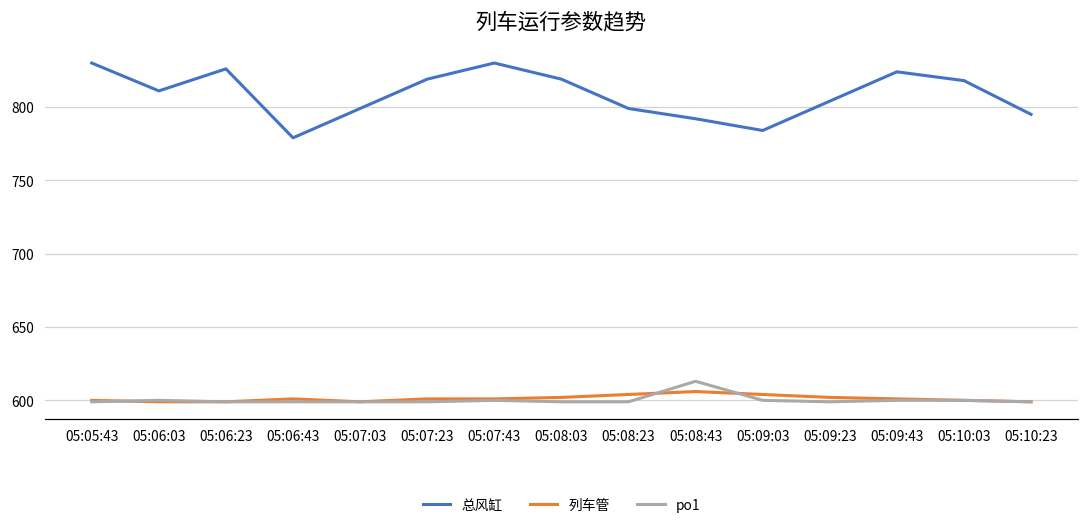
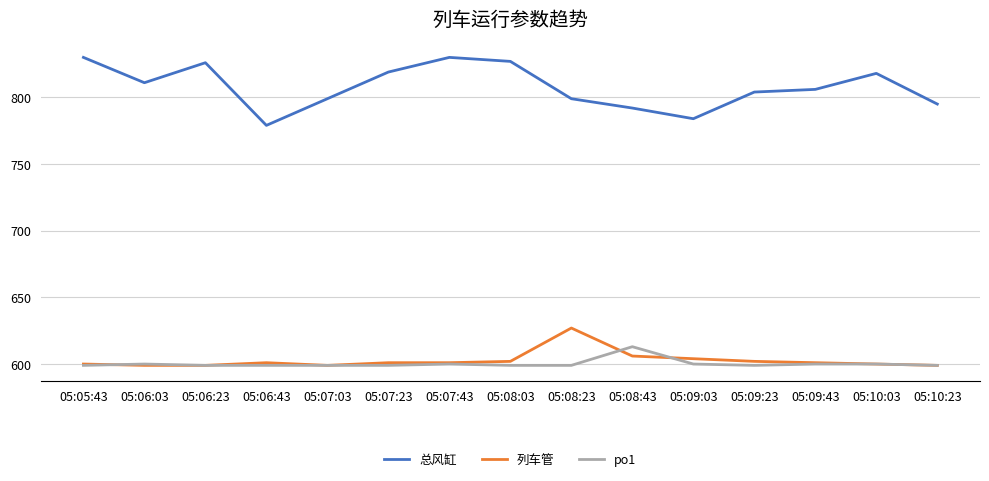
  {
    "总风缸": {
      "05:05:43": 830,
      "05:06:03": 811,
      "05:06:23": 826,
      "05:06:43": 779,
      "05:07:03": 799,
      "05:07:23": 819,
      "05:07:43": 830,
-     "05:08:03": 819,
+     "05:08:03": 827,
      "05:08:23": 799,
      "05:08:43": 792,
      "05:09:03": 784,
      "05:09:23": 804,
-     "05:09:43": 824,
+     "05:09:43": 806,
      "05:10:03": 818,
      "05:10:23": 795
    },
    "列车管": {
      "05:06:43": 601,
      "05:07:23": 601,
      "05:08:03": 602,
-     "05:08:23": 604,
+     "05:08:23": 627,
      "05:08:43": 606,
      "05:09:03": 604,
      "05:09:23": 602
    },
    "po1": {
      "05:06:43": 599,
      "05:07:23": 599,
      "05:08:03": 599,
      "05:08:23": 599,
      "05:08:43": 613,
      "05:09:03": 600,
      "05:09:23": 599
    }
  }
